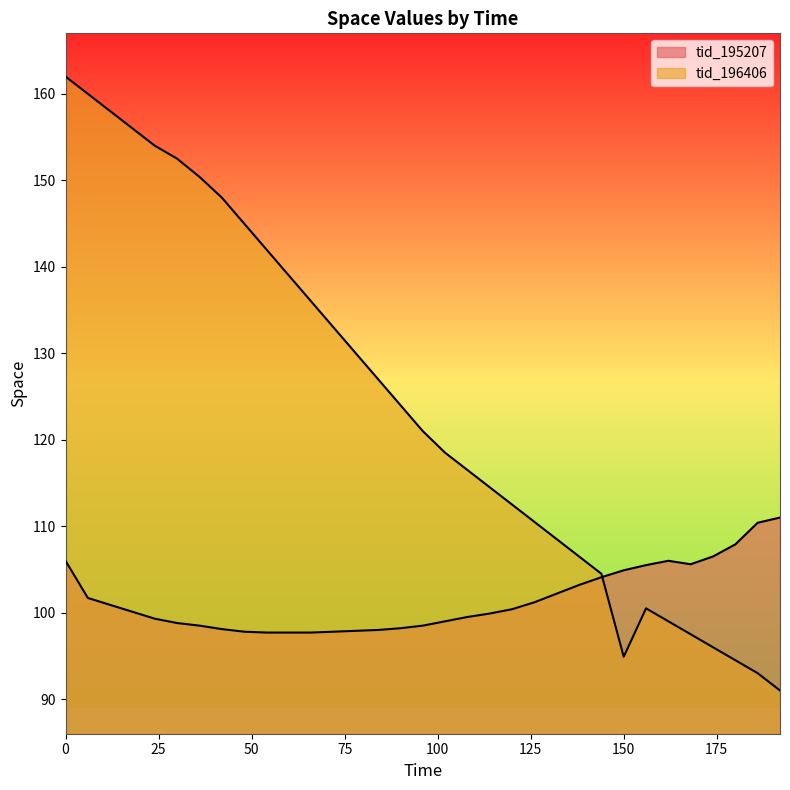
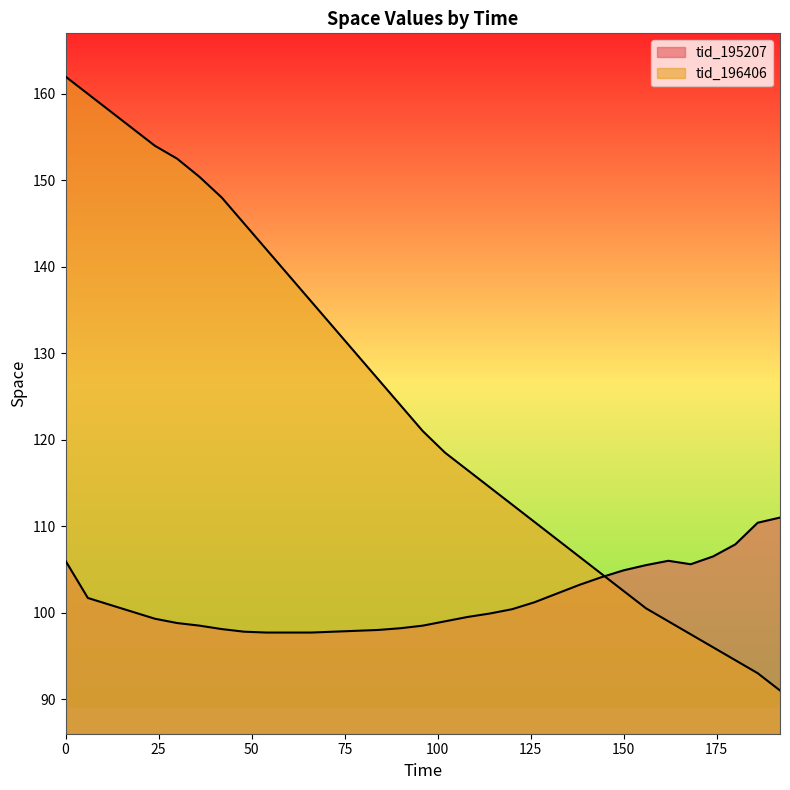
  {
    "tid_195207": {
      "0": 106,
      "150": 105
    },
    "tid_196406": {
      "0": 162,
-     "150": 95
+     "150": 103
    }
  }
